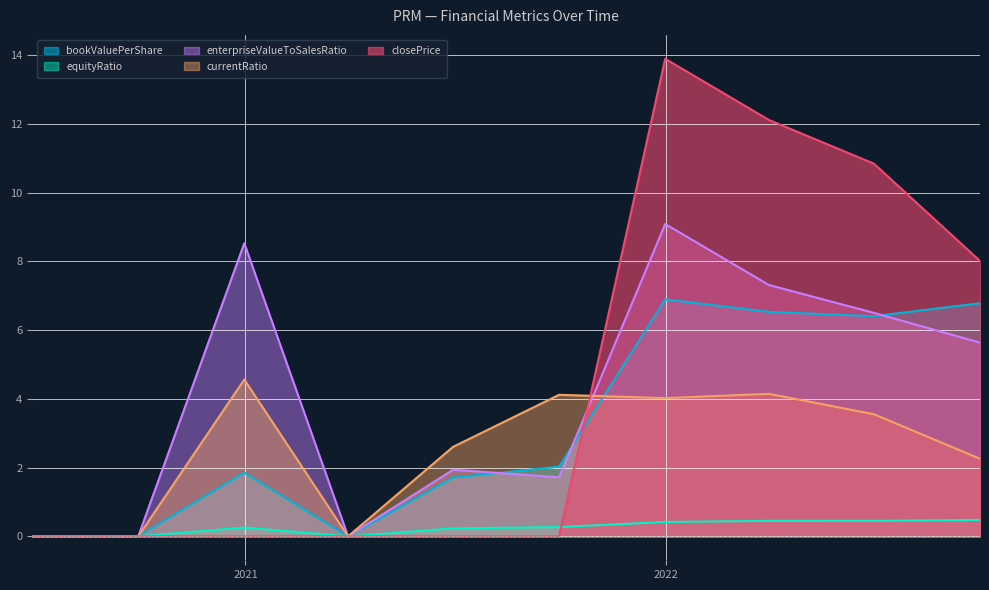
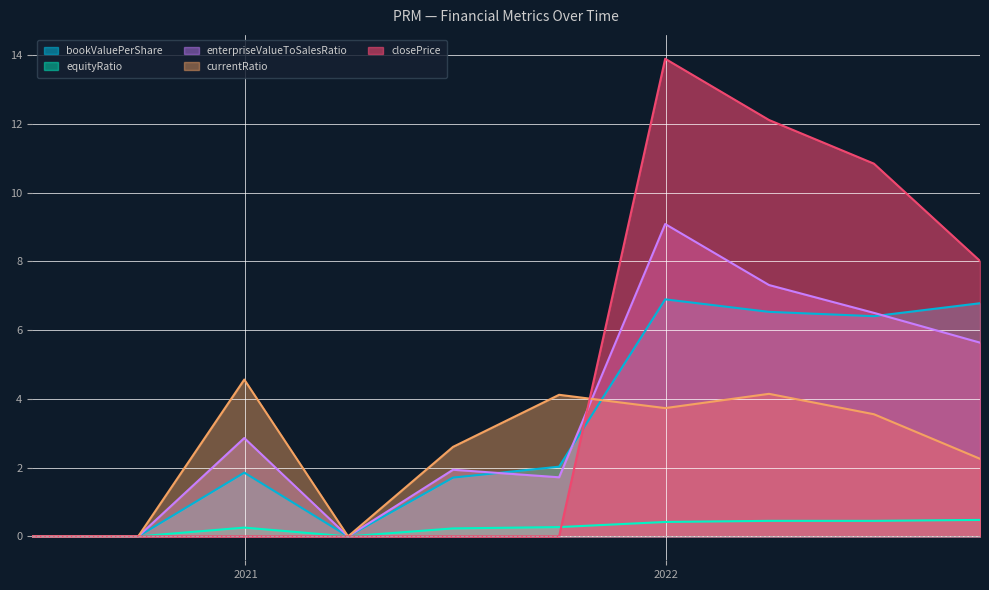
  {
    "enterpriseValueToSalesRatio": {
-     "2021": 8.5,
+     "2021": 2.9,
      "2022": 9.1
    },
    "currentRatio": {
      "2021": 4.6,
-     "2022": 4.0
+     "2022": 3.7
    },
    "closePrice": {
      "2021": 0.0,
      "2022": 13.9
    }
  }
